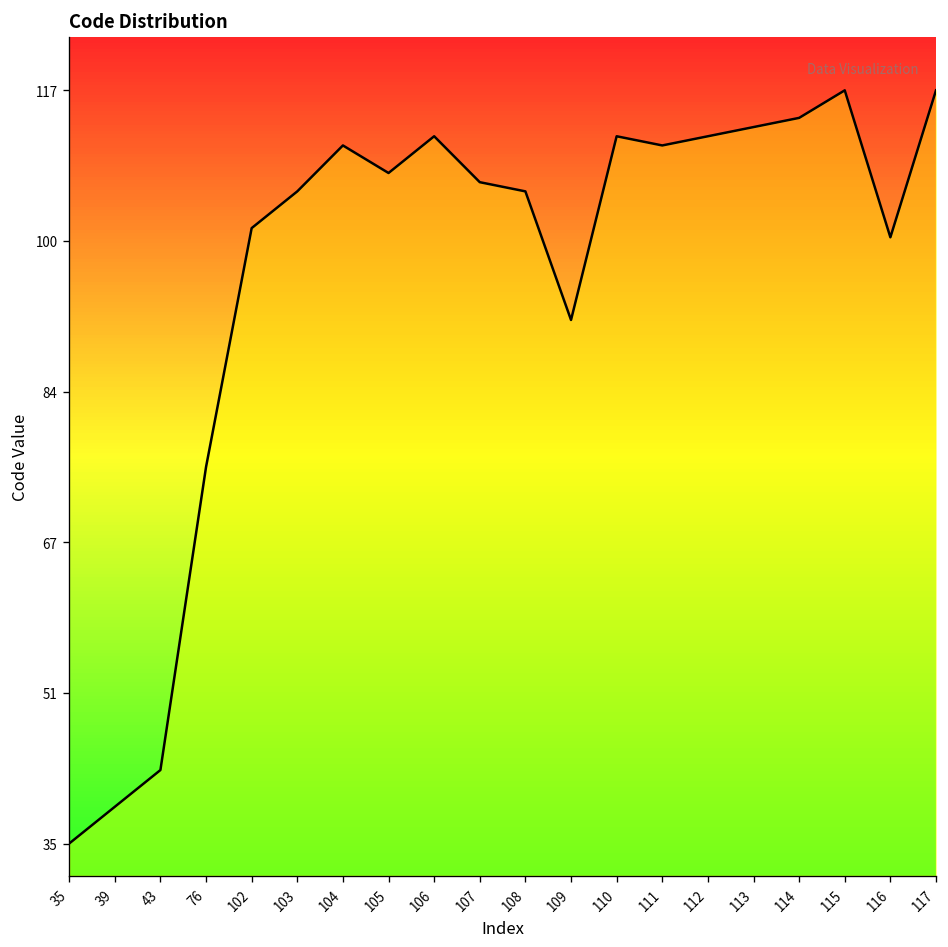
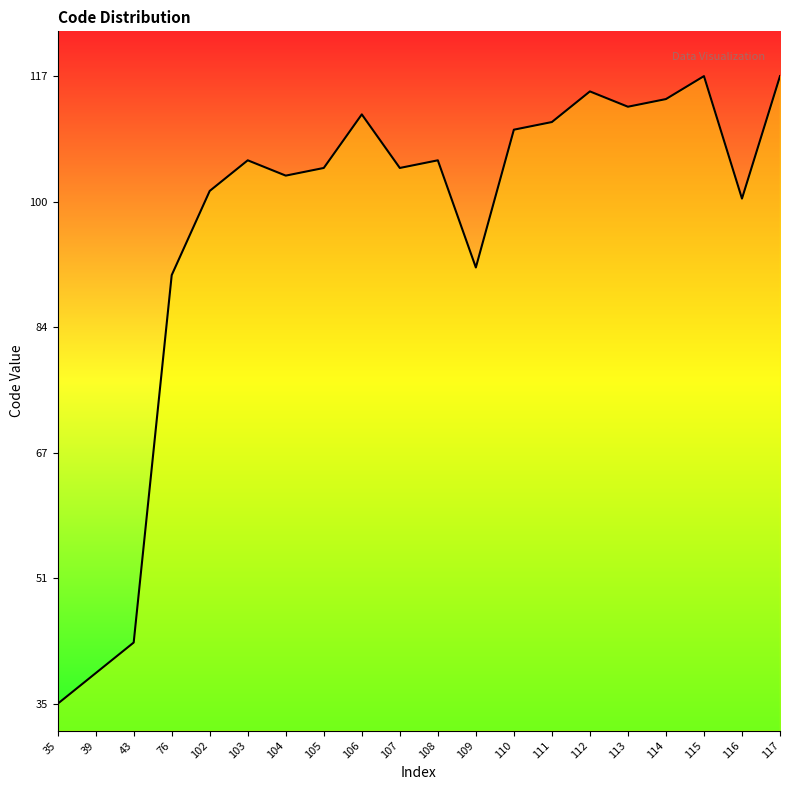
  {
    "35": 35,
    "39": 39,
    "43": 43,
-   "76": 76,
+   "76": 91,
    "102": 102,
    "103": 106,
-   "104": 111,
-   "105": 108,
+   "104": 104,
+   "105": 105,
    "106": 112,
-   "107": 107,
+   "107": 105,
    "108": 106,
    "109": 92,
-   "110": 112,
+   "110": 110,
    "111": 111,
-   "112": 112,
+   "112": 115,
    "113": 113,
    "114": 114,
    "115": 117,
    "116": 101,
    "117": 117
  }
